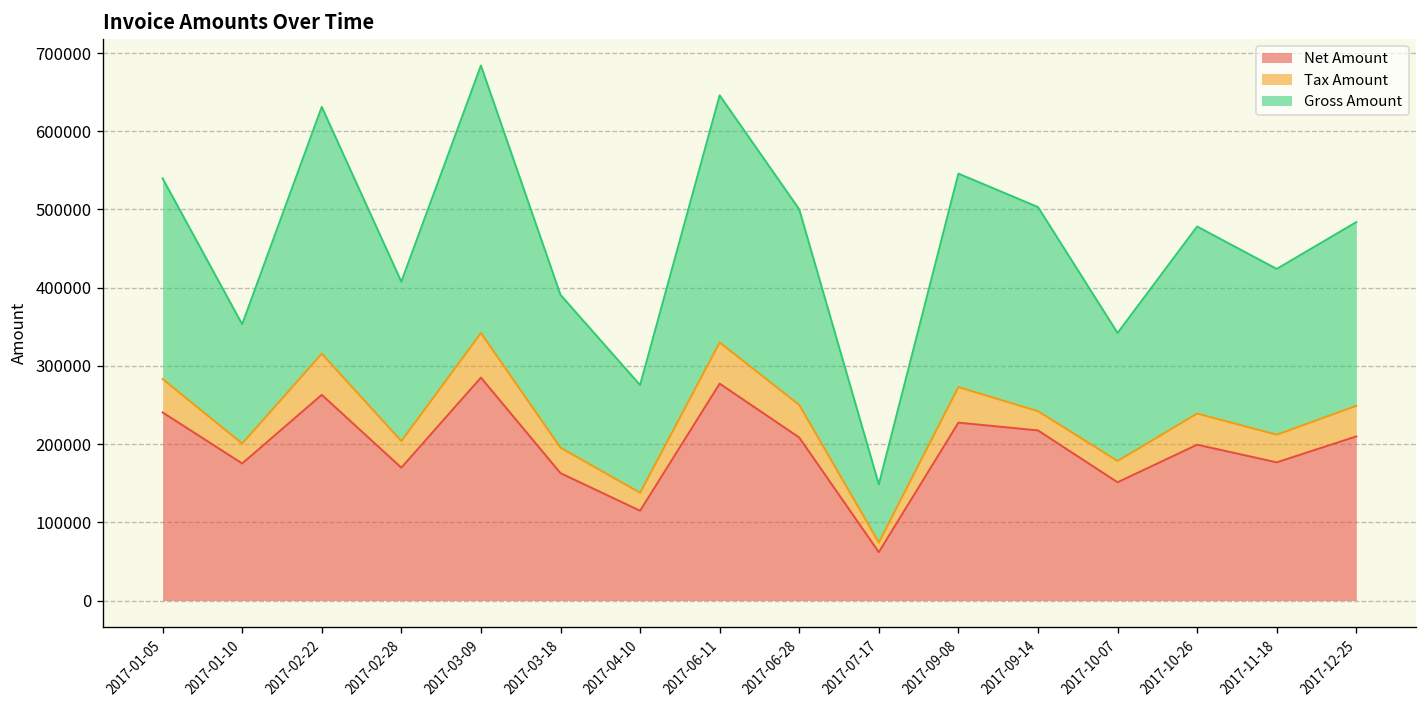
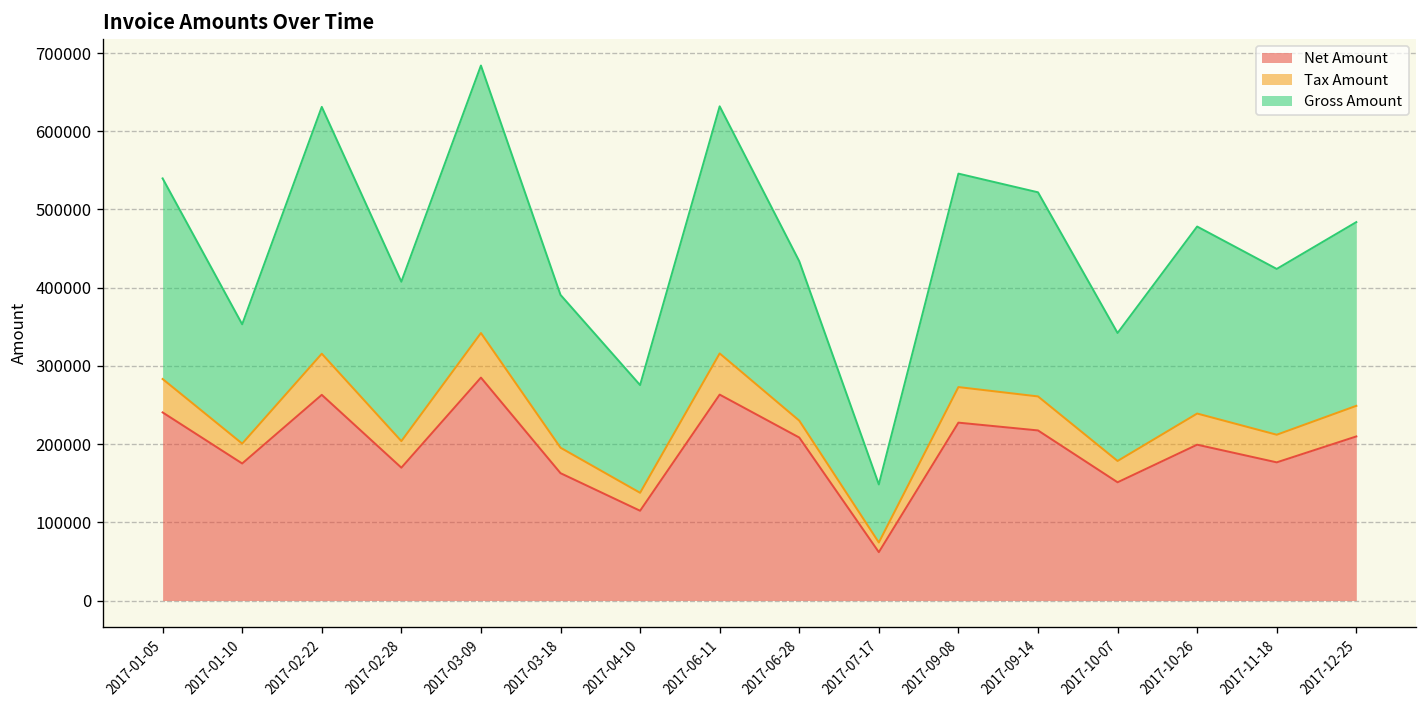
  {
    "Net Amount": {
      "2017-01-05": 240000,
      "2017-01-10": 180000,
      "2017-02-22": 260000,
      "2017-02-28": 170000,
      "2017-03-09": 290000,
      "2017-03-18": 160000,
      "2017-04-10": 110000,
-     "2017-06-11": 280000,
+     "2017-06-11": 260000,
      "2017-06-28": 210000,
      "2017-07-17": 60000,
      "2017-09-08": 230000,
      "2017-09-14": 220000,
      "2017-10-07": 150000,
      "2017-10-26": 200000,
      "2017-11-18": 180000,
      "2017-12-25": 210000
    },
    "Tax Amount": {
      "2017-01-05": 40000,
      "2017-01-10": 30000,
      "2017-02-22": 50000,
      "2017-02-28": 30000,
      "2017-03-09": 60000,
      "2017-03-18": 30000,
      "2017-04-10": 20000,
      "2017-06-11": 50000,
-     "2017-06-28": 40000,
+     "2017-06-28": 20000,
      "2017-07-17": 10000,
      "2017-09-08": 50000,
-     "2017-09-14": 20000,
+     "2017-09-14": 40000,
      "2017-10-07": 30000,
      "2017-10-26": 40000,
      "2017-11-18": 40000,
      "2017-12-25": 40000
    },
    "Gross Amount": {
      "2017-01-05": 260000,
      "2017-01-10": 150000,
      "2017-02-22": 320000,
      "2017-02-28": 200000,
      "2017-03-09": 340000,
      "2017-03-18": 200000,
      "2017-04-10": 140000,
      "2017-06-11": 320000,
-     "2017-06-28": 250000,
+     "2017-06-28": 200000,
      "2017-07-17": 70000,
      "2017-09-08": 270000,
      "2017-09-14": 260000,
      "2017-10-07": 160000,
      "2017-10-26": 240000,
      "2017-11-18": 210000,
      "2017-12-25": 230000
    }
  }
